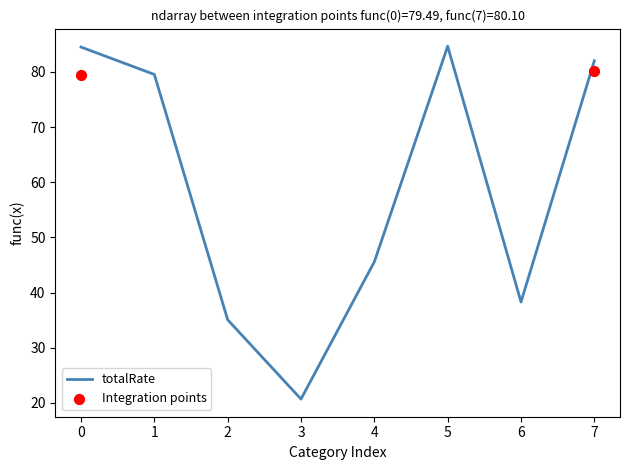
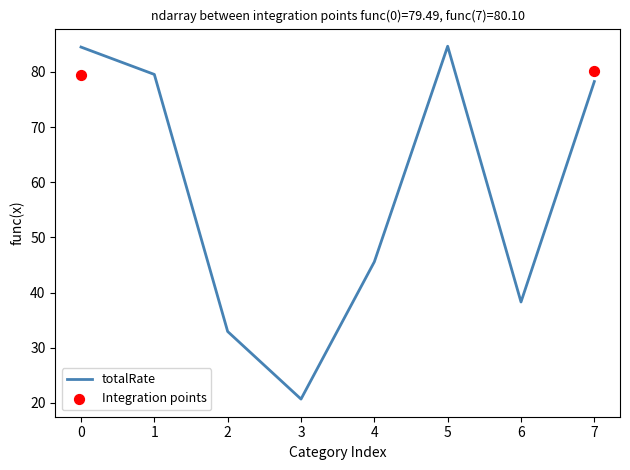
  {
    "totalRate": {
      "0": 84,
      "1": 80,
-     "2": 35,
+     "2": 33,
      "3": 21,
      "4": 46,
      "5": 85,
      "6": 38,
-     "7": 82
+     "7": 78
    }
  }
